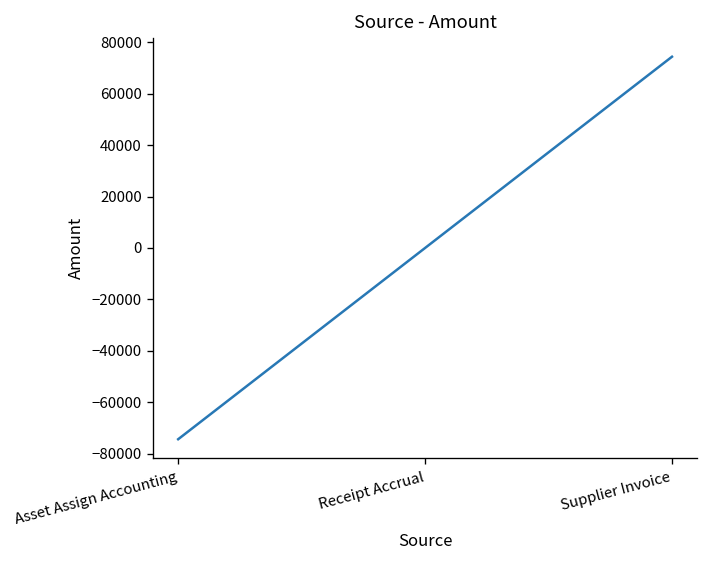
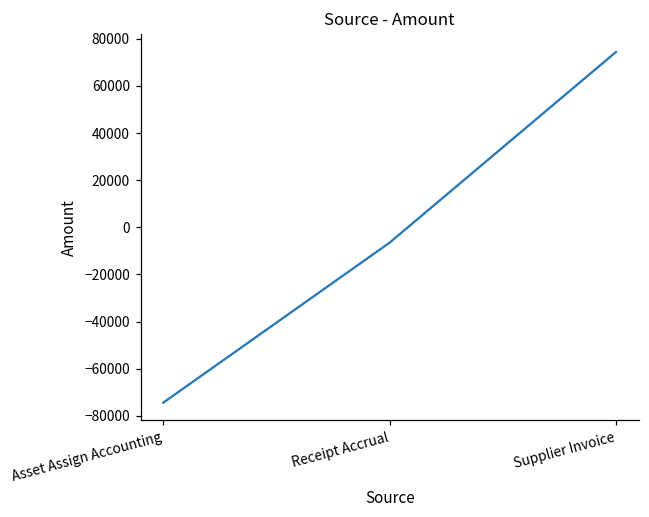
  {
    "Asset Assign Accounting": -74000,
-   "Receipt Accrual": 0,
+   "Receipt Accrual": -7000,
    "Supplier Invoice": 74000
  }
